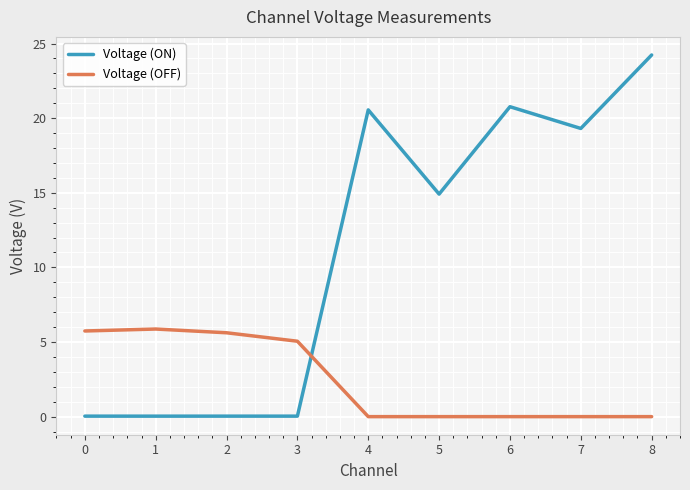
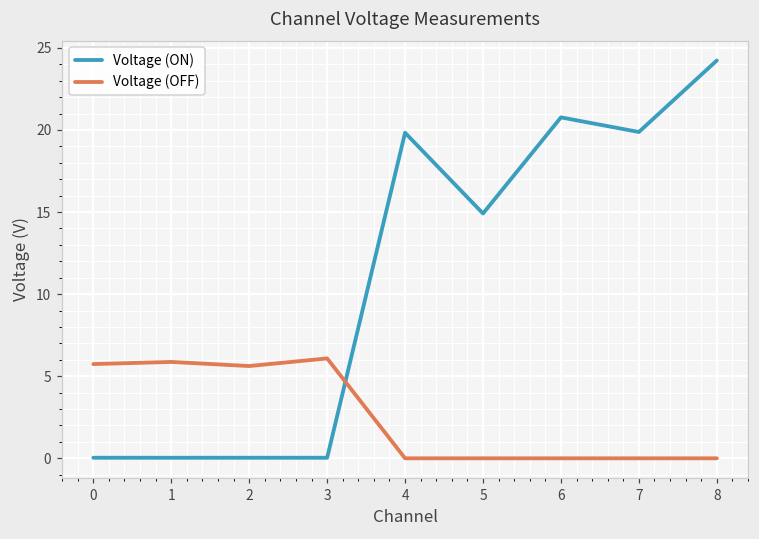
  {
    "Voltage (ON)": {
      "0": 0.0,
      "1": 0.0,
      "2": 0.0,
      "3": 0.0,
-     "4": 20.6,
+     "4": 19.8,
      "5": 14.9,
      "6": 20.8,
-     "7": 19.3,
+     "7": 19.9,
      "8": 24.2
    },
    "Voltage (OFF)": {
      "0": 5.7,
      "1": 5.9,
      "2": 5.6,
-     "3": 5.1,
+     "3": 6.1,
      "4": 0.0,
      "5": 0.0,
      "6": 0.0,
      "7": 0.0,
      "8": 0.0
    }
  }
